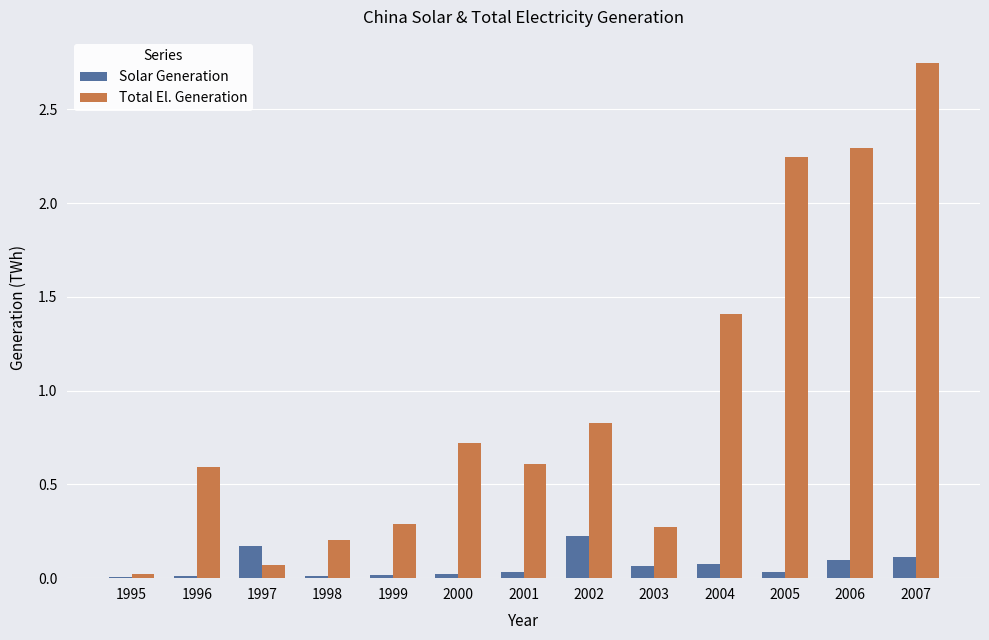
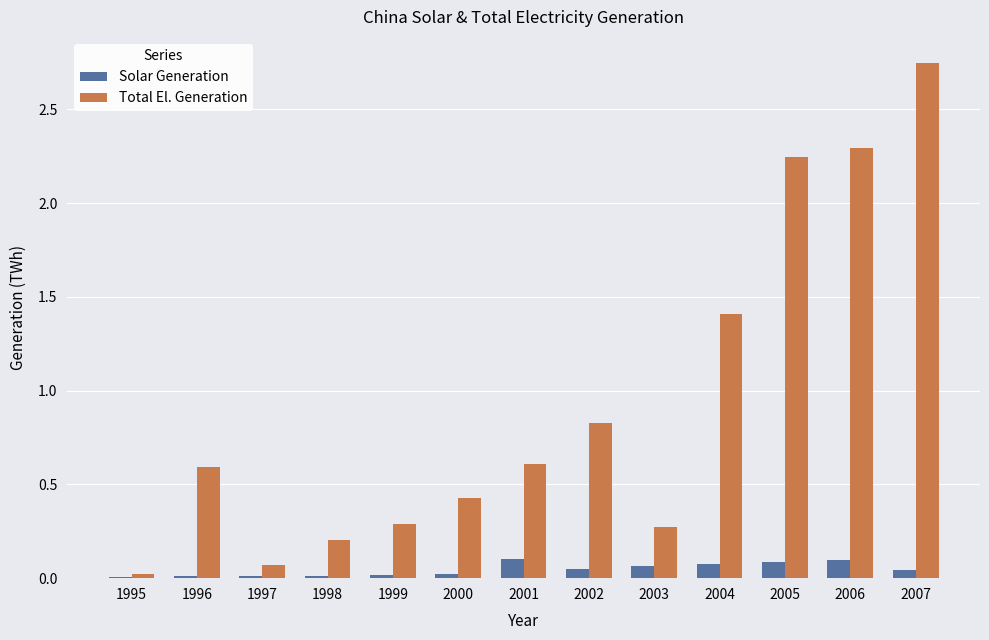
  {
    "Solar Generation": {
-     "1997": 0.17,
+     "1997": 0.01,
      "1998": 0.01,
      "1999": 0.02,
      "2000": 0.02,
-     "2001": 0.03,
-     "2002": 0.23,
+     "2001": 0.10,
+     "2002": 0.05,
      "2003": 0.06,
      "2004": 0.08,
-     "2005": 0.03,
+     "2005": 0.08,
      "2006": 0.10,
-     "2007": 0.11
+     "2007": 0.05
    },
    "Total El. Generation": {
      "1995": 0.02,
      "1996": 0.59,
      "1997": 0.07,
      "1998": 0.20,
      "1999": 0.29,
-     "2000": 0.72,
+     "2000": 0.43,
      "2001": 0.61,
      "2002": 0.83,
      "2003": 0.27,
      "2004": 1.41,
      "2005": 2.25,
      "2006": 2.29,
      "2007": 2.75
    }
  }
